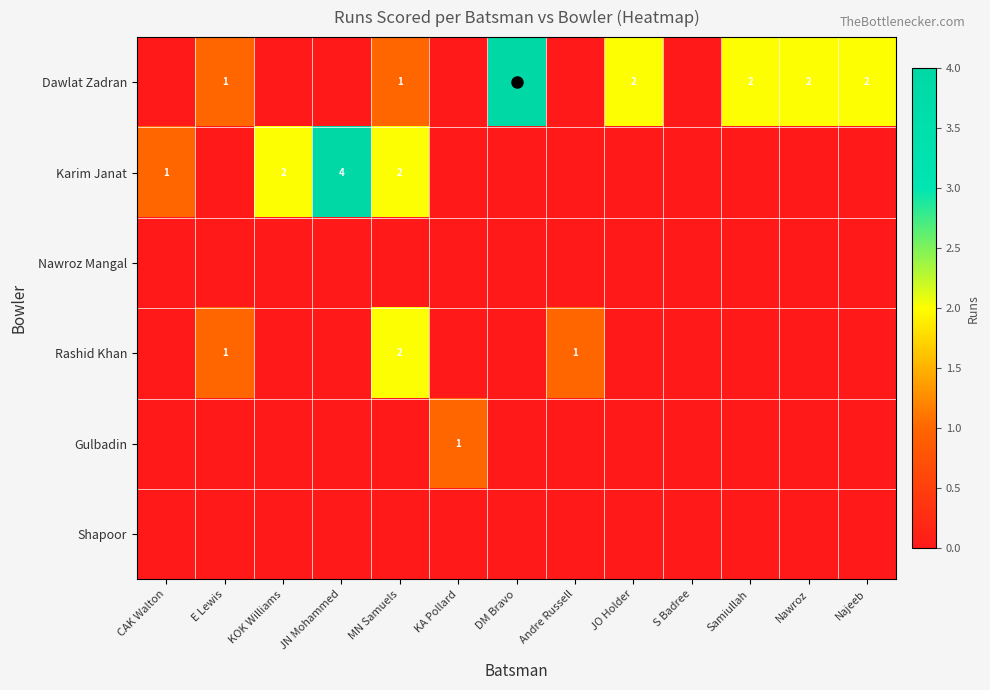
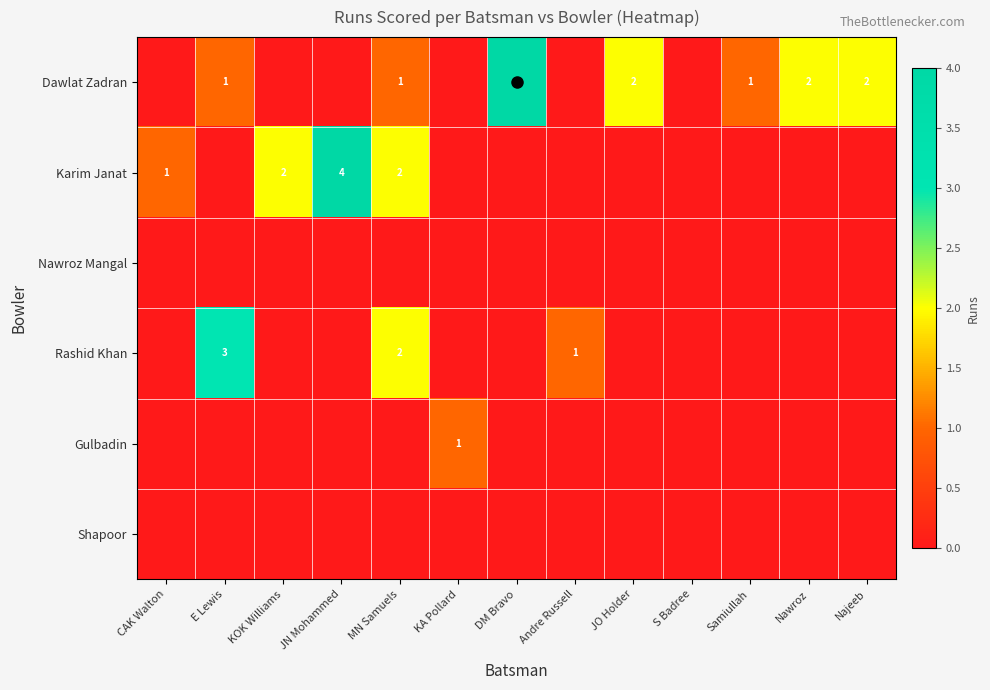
  {
    "Dawlat Zadran": {
      "E Lewis": 1,
      "MN Samuels": 1,
      "JO Holder": 2,
-     "Samiullah": 2,
+     "Samiullah": 1,
      "Nawroz": 2,
      "Najeeb": 2
    },
    "Karim Janat": {
      "CAK Walton": 1,
      "KOK Williams": 2,
      "JN Mohammed": 4,
      "MN Samuels": 2
    },
    "Rashid Khan": {
-     "E Lewis": 1,
+     "E Lewis": 3,
      "MN Samuels": 2,
      "Andre Russell": 1
    },
    "Gulbadin": {
      "KA Pollard": 1
    }
  }
